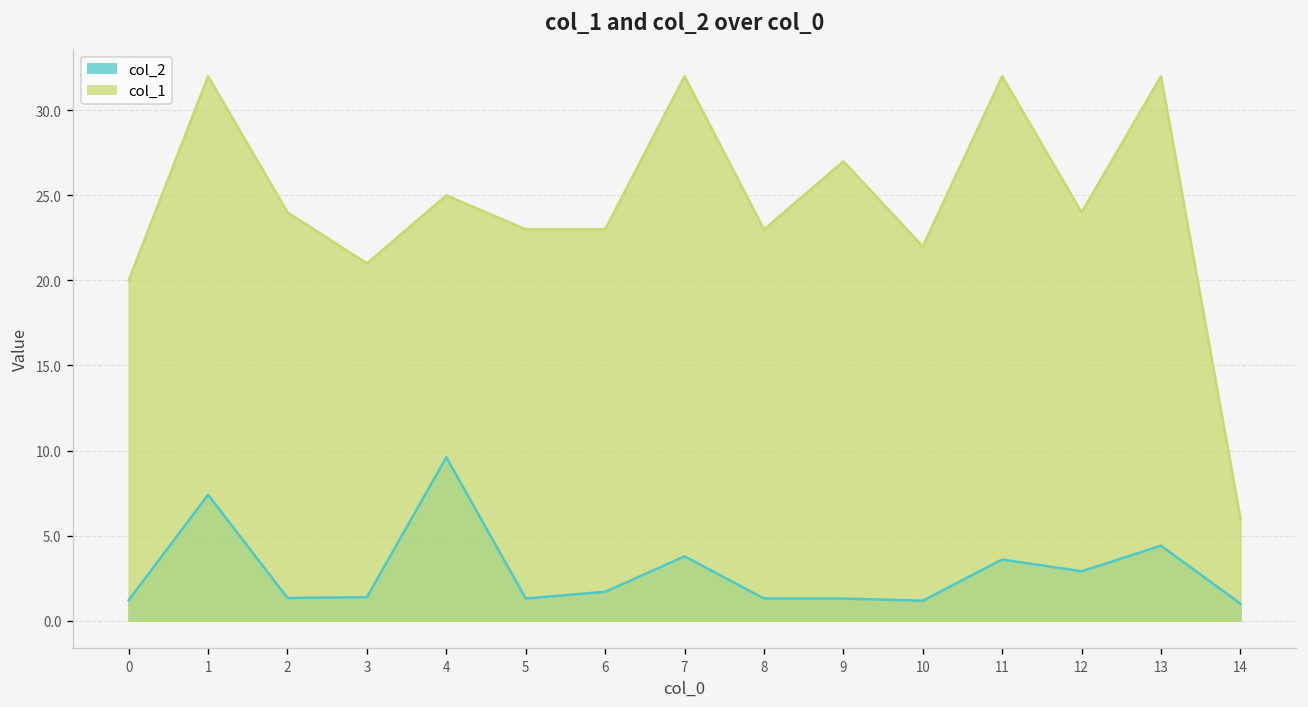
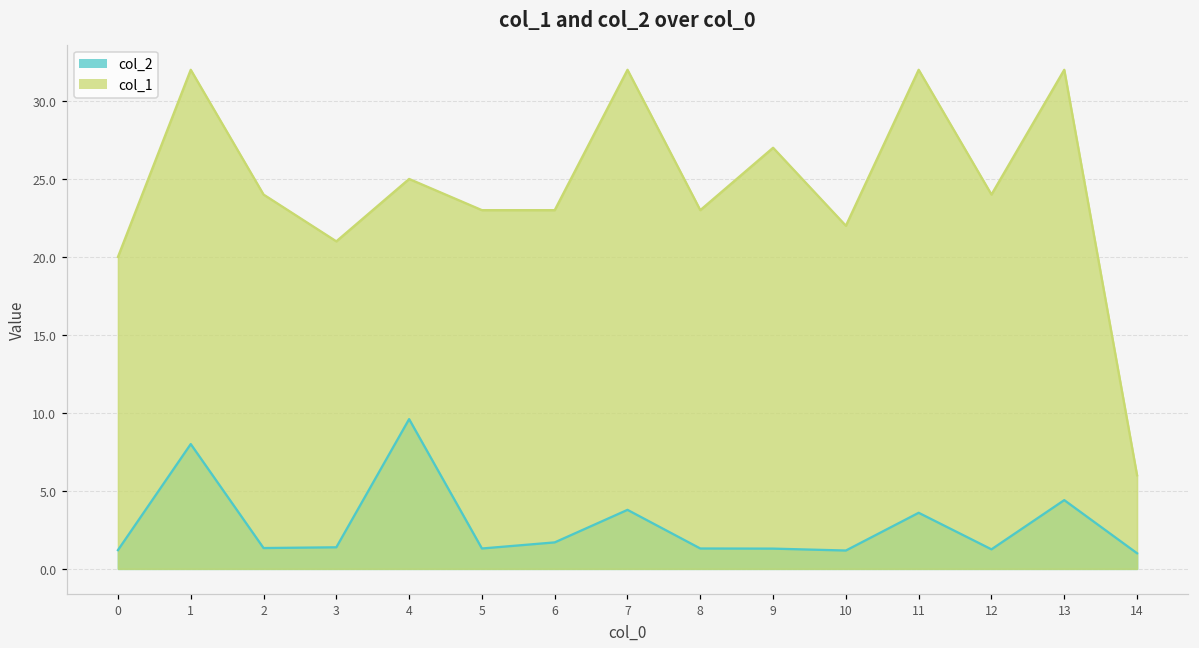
  {
    "col_2": {
      "0": 1.2,
-     "1": 7.4,
+     "1": 8.0,
      "2": 1.3,
      "3": 1.4,
      "4": 9.6,
      "5": 1.3,
      "6": 1.7,
      "7": 3.8,
      "8": 1.3,
      "9": 1.3,
      "10": 1.2,
      "11": 3.6,
-     "12": 2.9,
+     "12": 1.3,
      "13": 4.4,
      "14": 1.0
    },
    "col_1": {
      "0": 20.0,
      "1": 32.0,
      "2": 24.0,
      "3": 21.0,
      "4": 25.0,
      "5": 23.0,
      "6": 23.0,
      "7": 32.0,
      "8": 23.0,
      "9": 27.0,
      "10": 22.0,
      "11": 32.0,
      "12": 24.0,
      "13": 32.0,
      "14": 6.0
    }
  }
